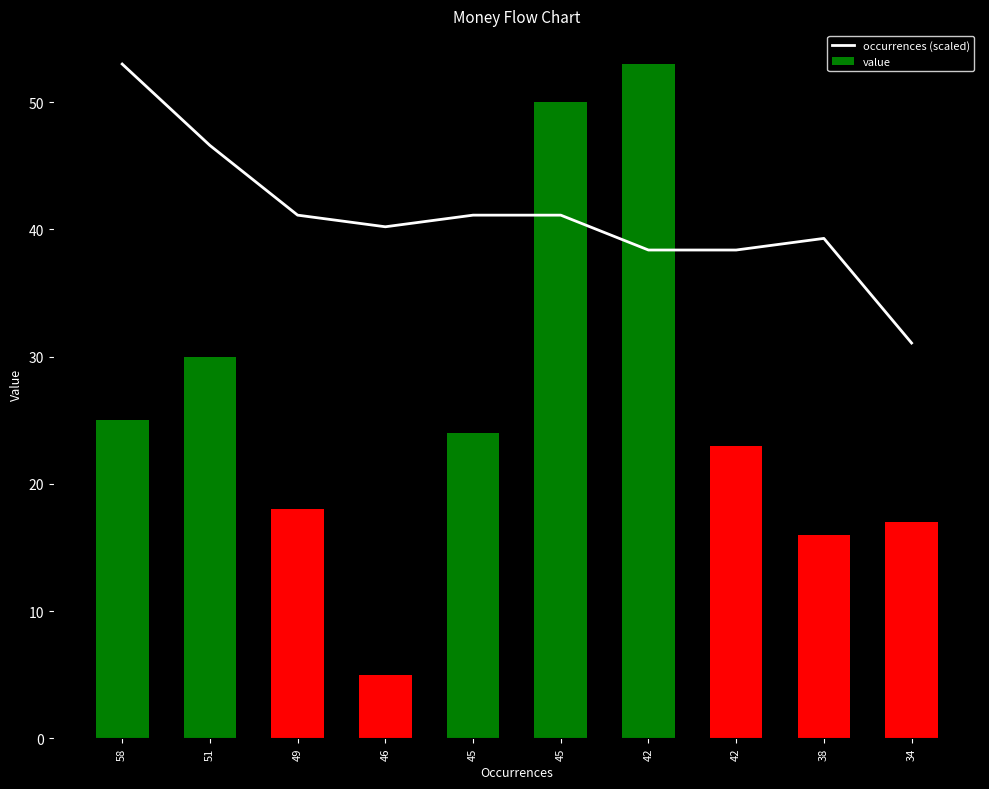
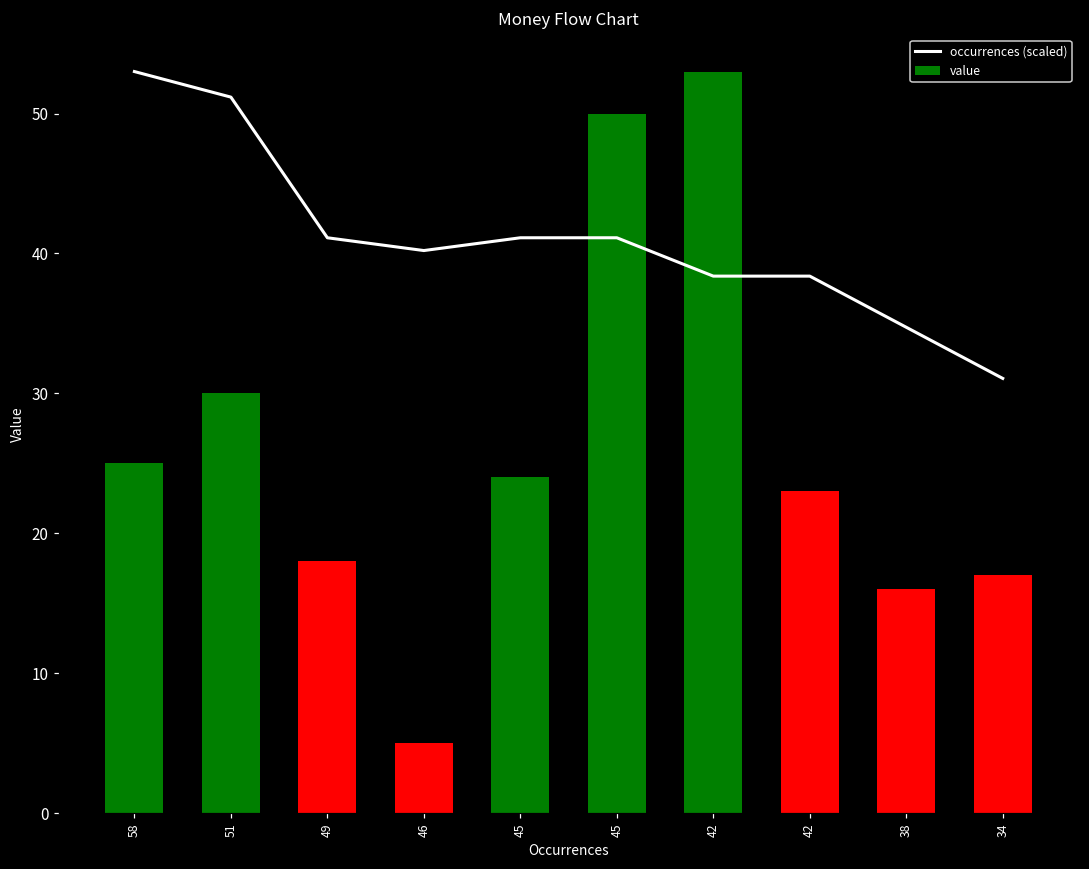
  {
    "occurrences (scaled)": {
      "58": 53.0,
-     "51": 46.6,
+     "51": 51.2,
      "49": 41.1,
      "46": 40.2,
-     "38": 39.3,
+     "38": 34.7,
      "34": 31.1
    }
  }
